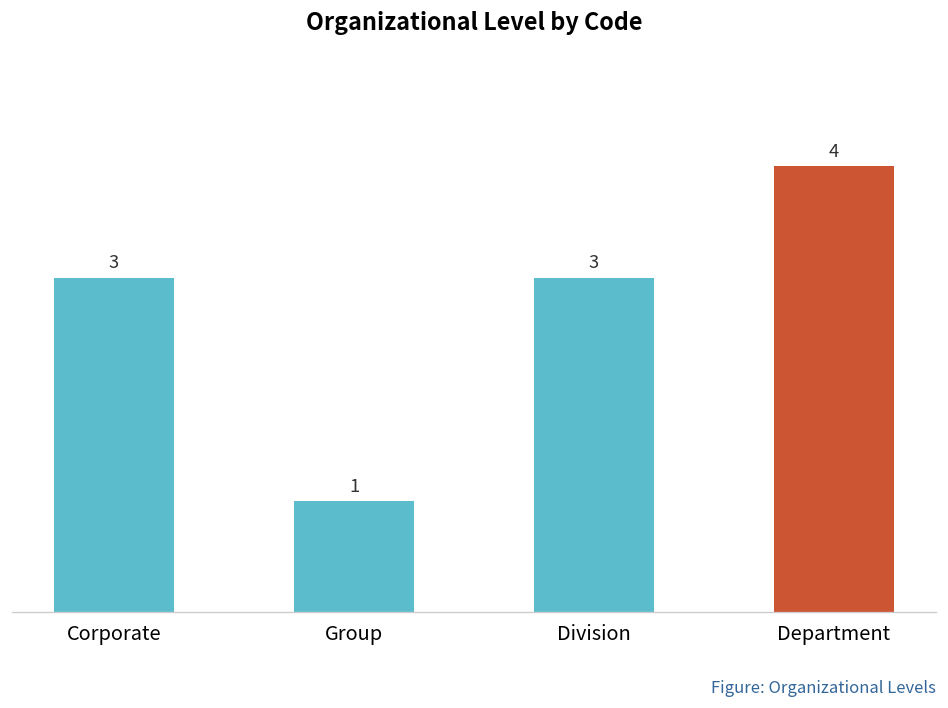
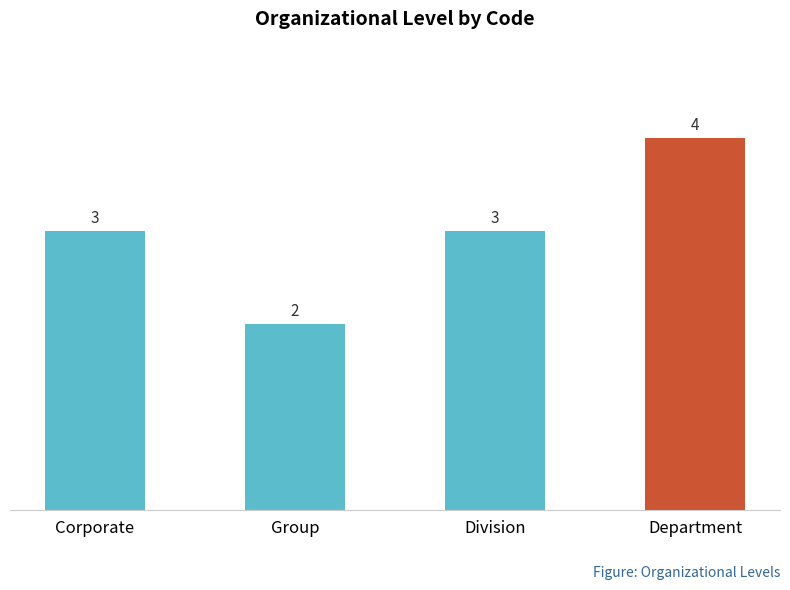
  {
    "Corporate": 3,
-   "Group": 1,
+   "Group": 2,
    "Division": 3,
    "Department": 4
  }
